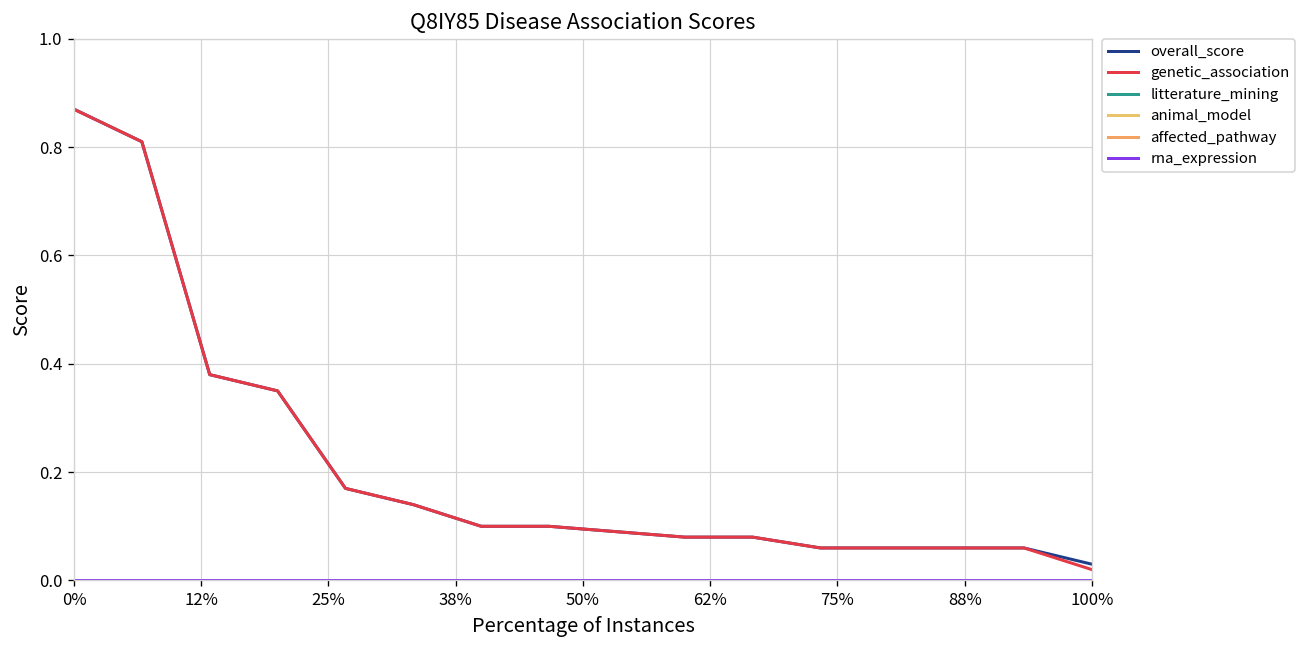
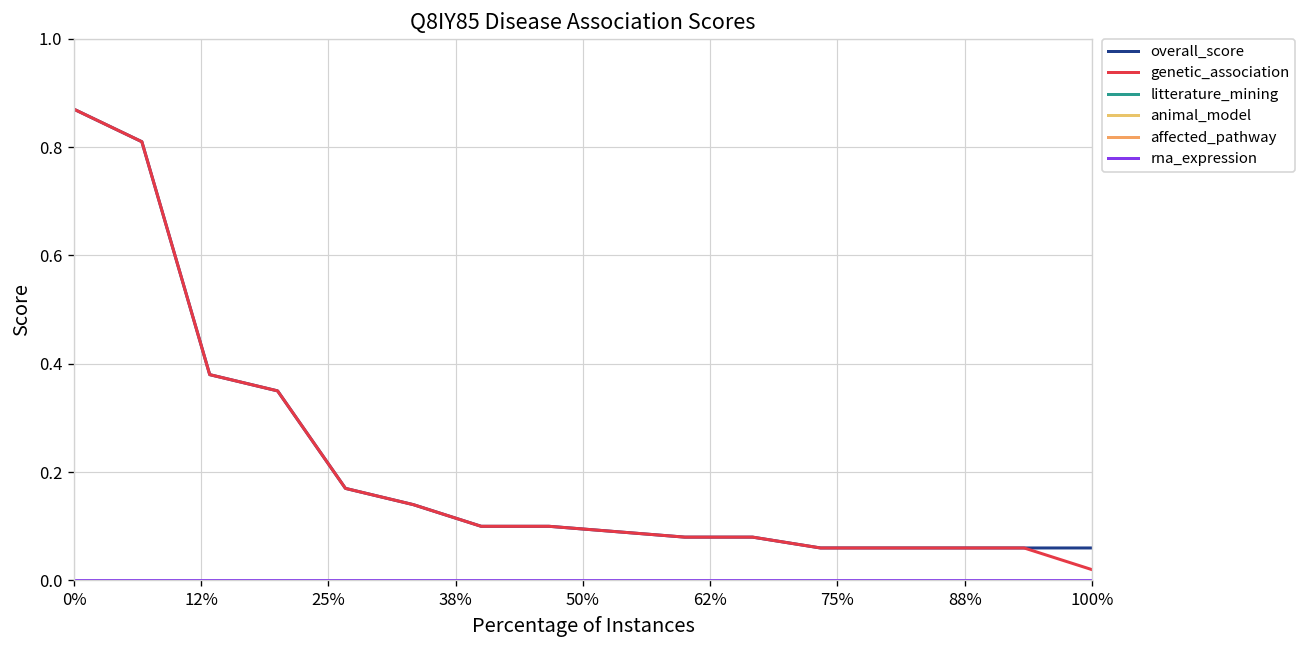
  {
    "overall_score": {
-     "100%": 0.03
+     "100%": 0.06
    },
    "genetic_association": {
      "100%": 0.02
    },
    "rna_expression": {
      "0%": 0.00,
      "100%": 0.00
    }
  }
